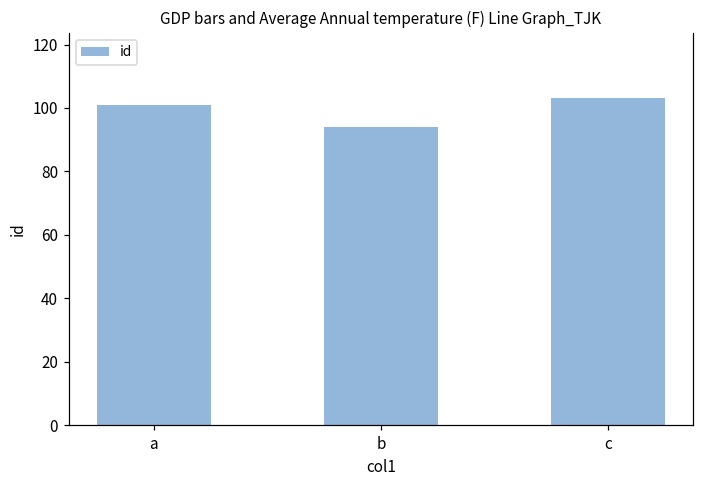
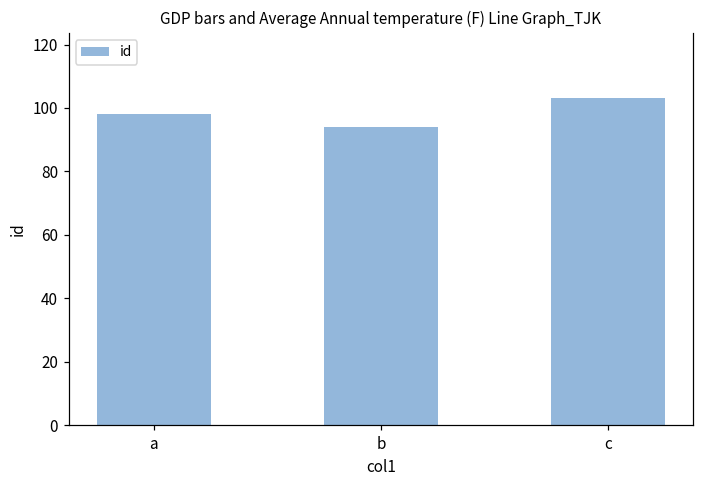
  {
-   "a": 101,
+   "a": 98,
    "b": 94,
    "c": 103
  }
